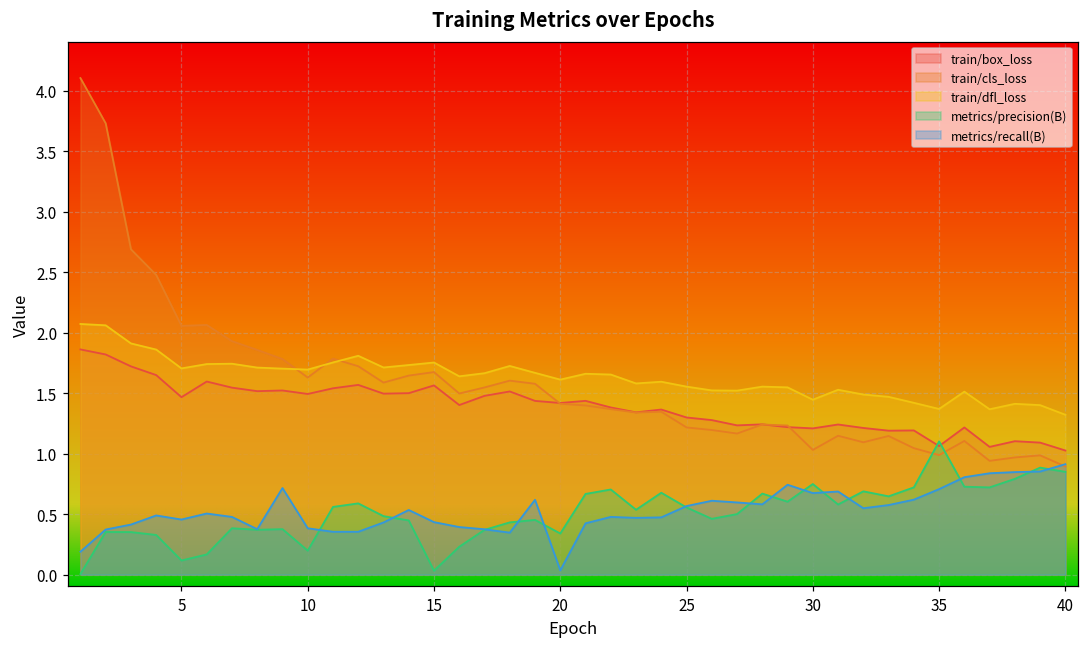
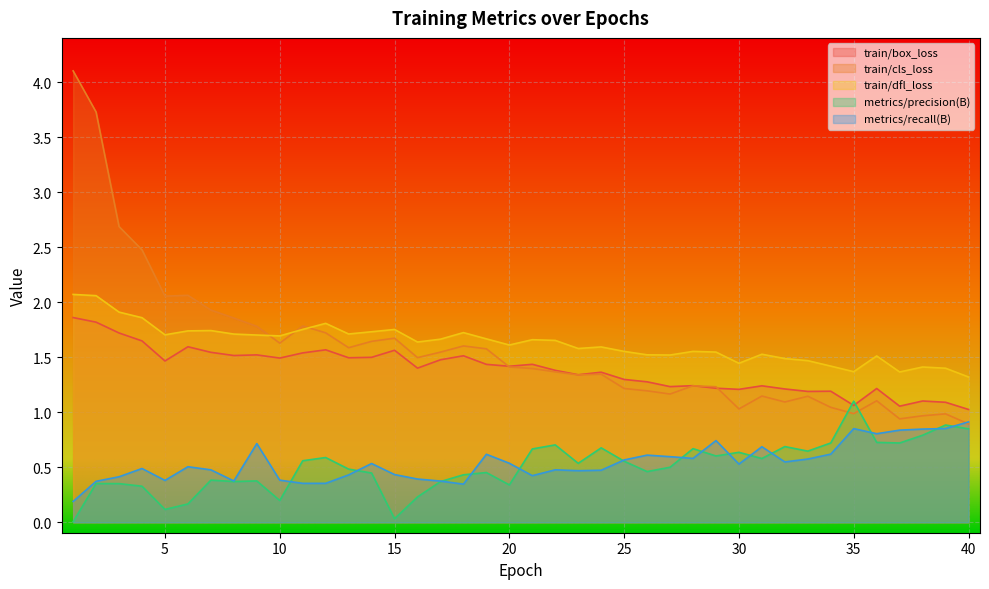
  {
    "metrics/precision(B)": {
      "5": 0.12,
      "10": 0.20,
      "15": 0.03,
      "20": 0.34,
-     "30": 0.75,
+     "30": 0.64,
      "35": 1.10,
      "40": 0.85
    },
    "metrics/recall(B)": {
-     "5": 0.46,
+     "5": 0.38,
      "10": 0.38,
      "15": 0.43,
-     "20": 0.04,
-     "30": 0.67,
-     "35": 0.71
+     "20": 0.54,
+     "30": 0.53,
+     "35": 0.85
    }
  }
